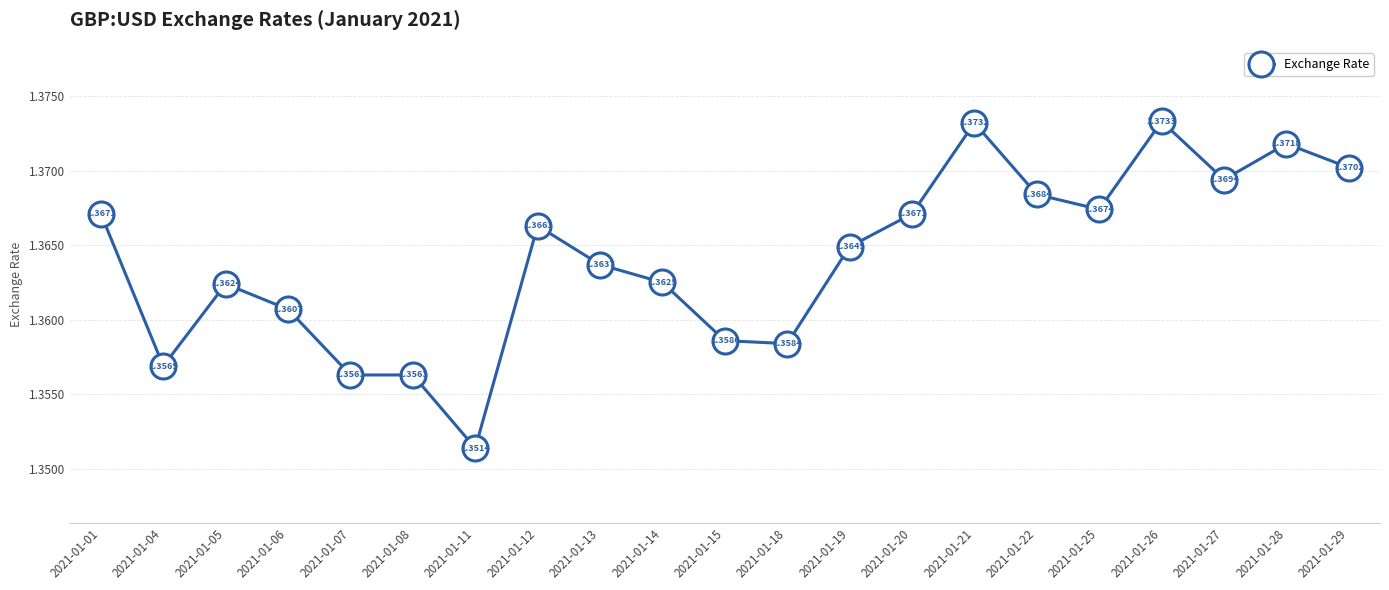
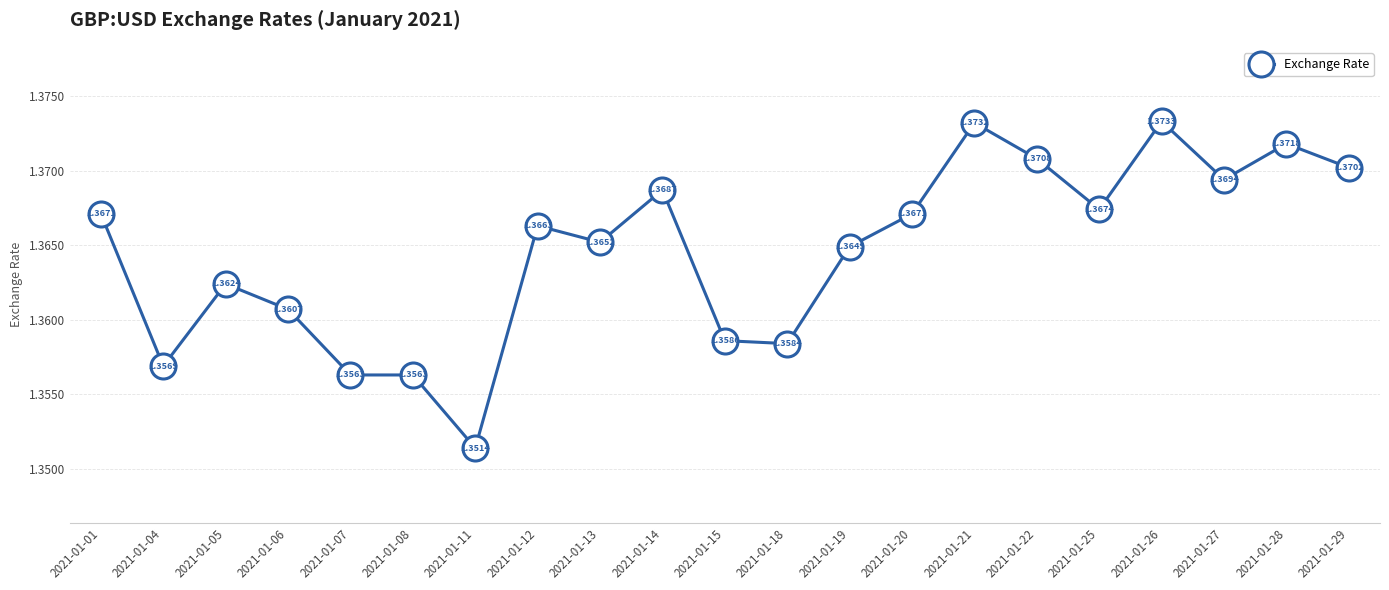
  {
    "2021-01-01": 1.3671,
    "2021-01-04": 1.3569,
    "2021-01-05": 1.3624,
    "2021-01-06": 1.3607,
    "2021-01-07": 1.3563,
    "2021-01-08": 1.3563,
    "2021-01-11": 1.3514,
    "2021-01-12": 1.3663,
-   "2021-01-13": 1.3637,
-   "2021-01-14": 1.3625,
+   "2021-01-13": 1.3652,
+   "2021-01-14": 1.3687,
    "2021-01-15": 1.3586,
    "2021-01-18": 1.3584,
    "2021-01-19": 1.3649,
    "2021-01-20": 1.3671,
    "2021-01-21": 1.3732,
-   "2021-01-22": 1.3684,
+   "2021-01-22": 1.3708,
    "2021-01-25": 1.3674,
    "2021-01-26": 1.3733,
    "2021-01-27": 1.3694,
    "2021-01-28": 1.3718,
    "2021-01-29": 1.3702
  }
